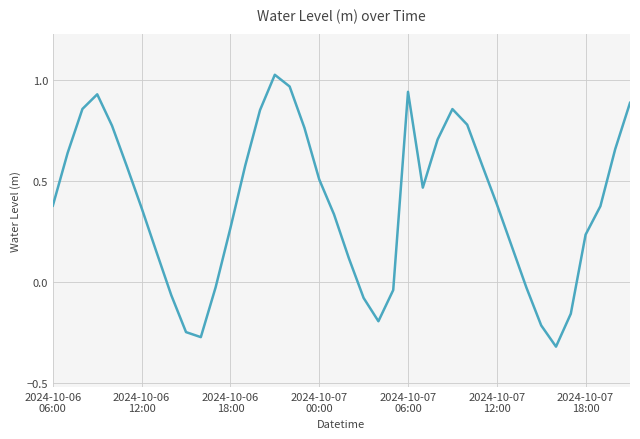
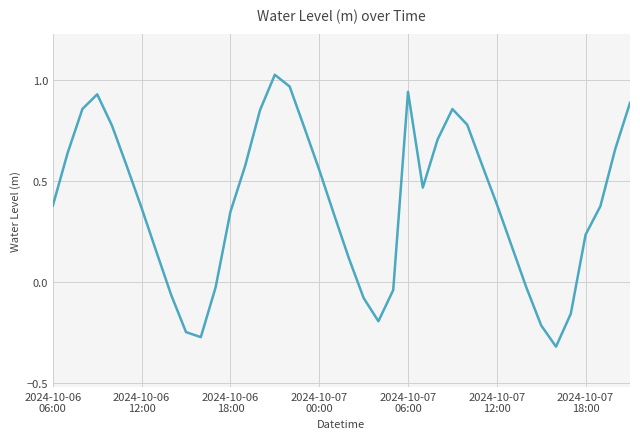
  {
    "2024-10-06 06:00": 0.38,
    "2024-10-06 12:00": 0.37,
-   "2024-10-06 18:00": 0.27,
-   "2024-10-07 00:00": 0.51,
+   "2024-10-06 18:00": 0.35,
+   "2024-10-07 00:00": 0.56,
    "2024-10-07 06:00": 0.94,
    "2024-10-07 12:00": 0.39,
    "2024-10-07 18:00": 0.23
  }
